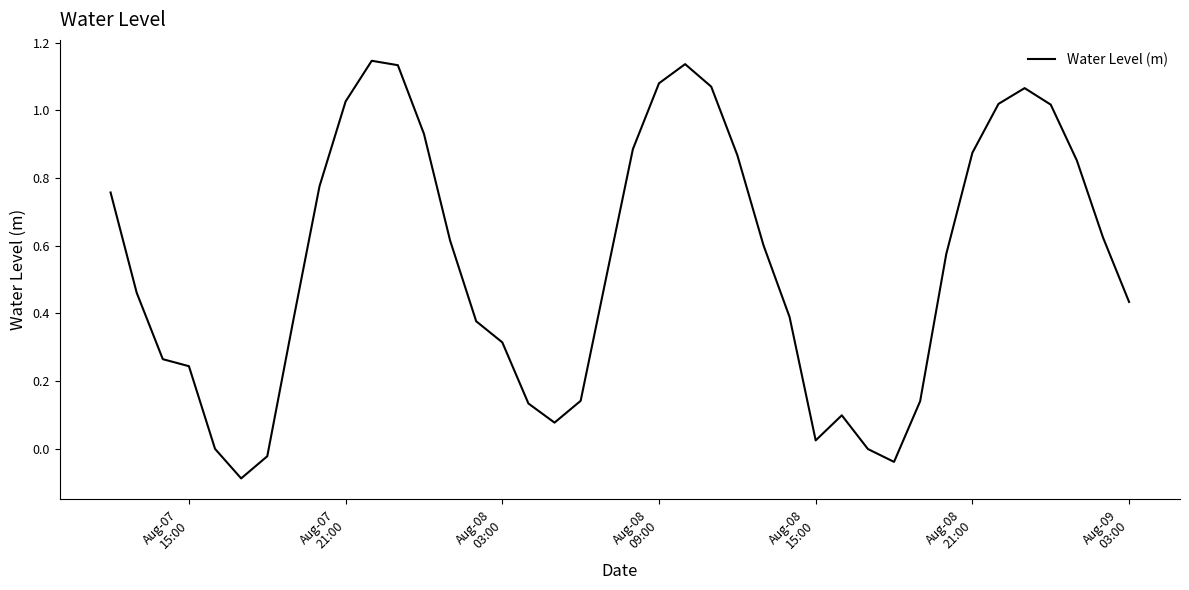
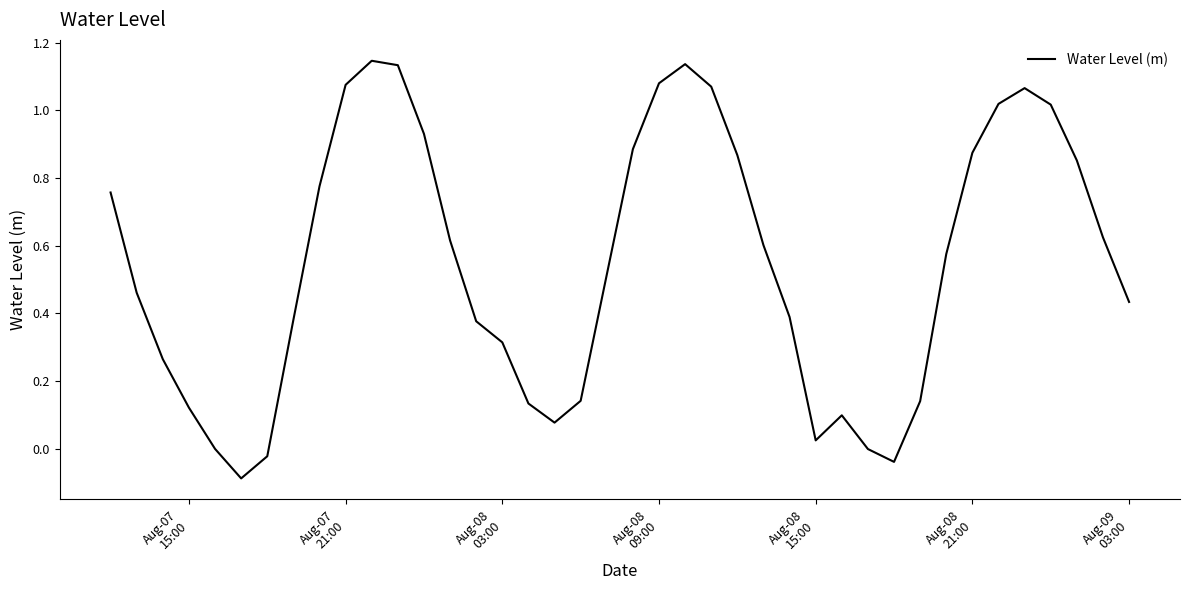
  {
-   "Aug-07 15:00": 0.24,
-   "Aug-07 21:00": 1.03,
+   "Aug-07 15:00": 0.12,
+   "Aug-07 21:00": 1.08,
    "Aug-08 03:00": 0.31,
    "Aug-08 09:00": 1.08,
    "Aug-08 15:00": 0.03,
    "Aug-08 21:00": 0.87,
    "Aug-09 03:00": 0.43
  }
